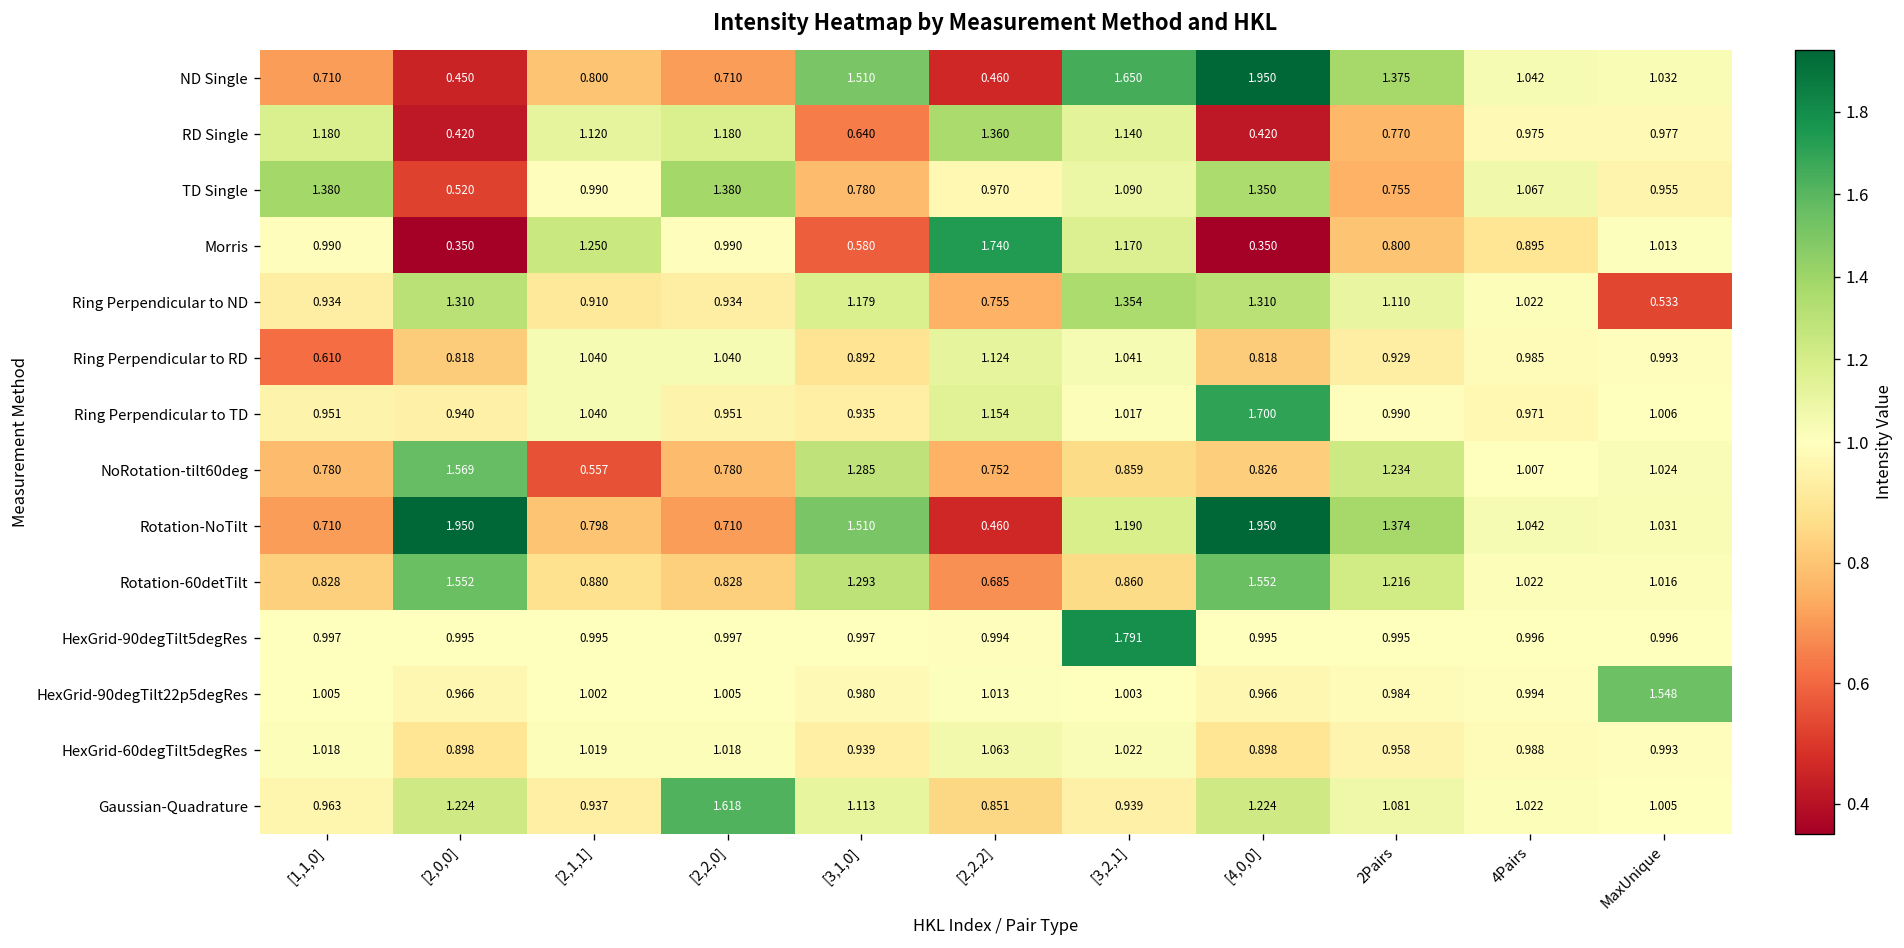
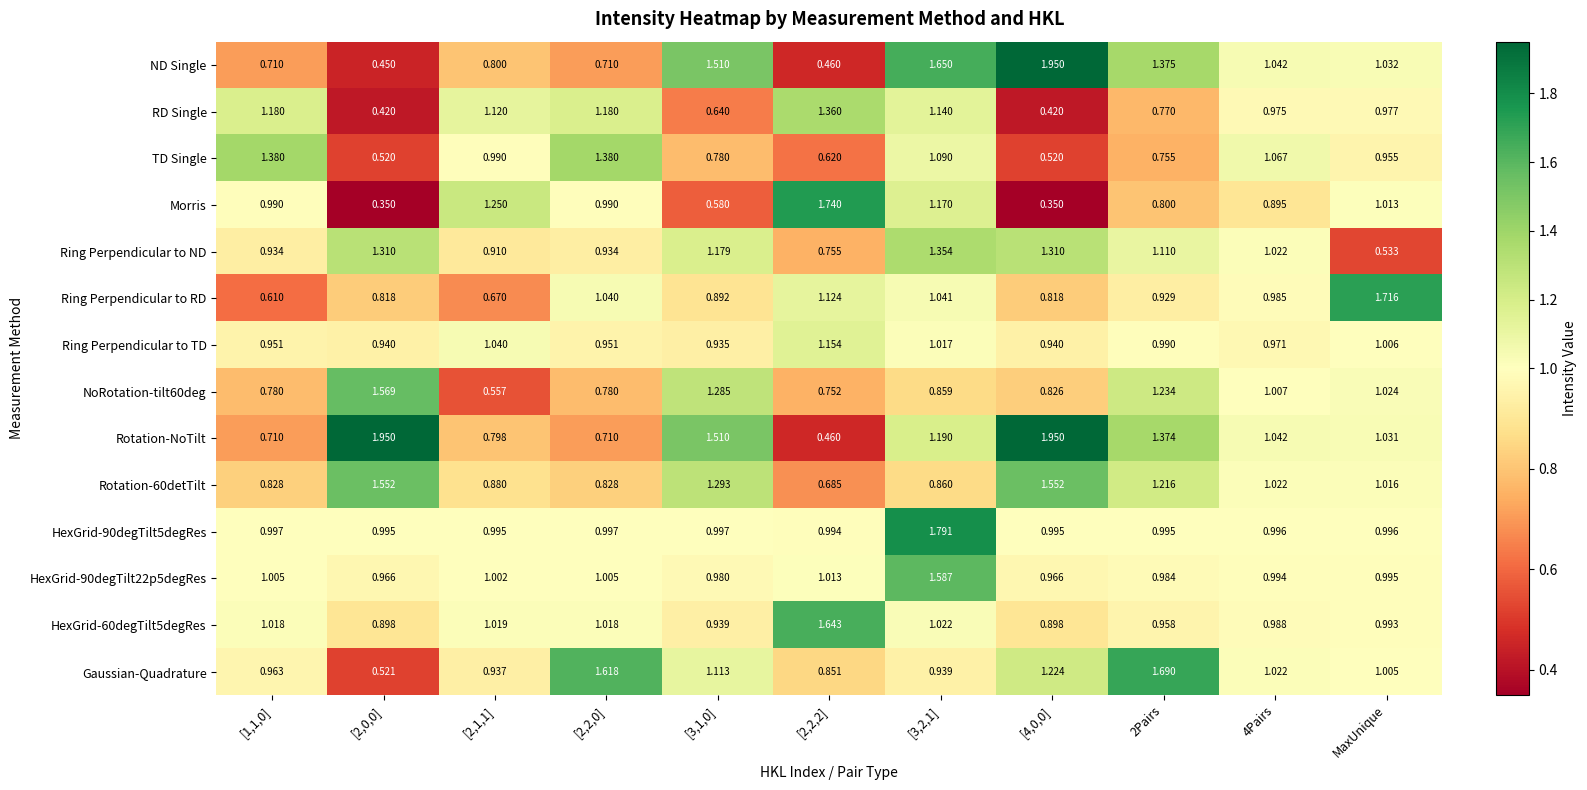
  {
    "ND Single": {
      "[1,1,0]": 0.710,
      "[2,0,0]": 0.450,
      "[2,1,1]": 0.800,
      "[2,2,0]": 0.710,
      "[3,1,0]": 1.510,
      "[2,2,2]": 0.460,
      "[3,2,1]": 1.650,
      "[4,0,0]": 1.950,
      "2Pairs": 1.375,
      "4Pairs": 1.042,
      "MaxUnique": 1.032
    },
    "RD Single": {
      "[1,1,0]": 1.180,
      "[2,0,0]": 0.420,
      "[2,1,1]": 1.120,
      "[2,2,0]": 1.180,
      "[3,1,0]": 0.640,
      "[2,2,2]": 1.360,
      "[3,2,1]": 1.140,
      "[4,0,0]": 0.420,
      "2Pairs": 0.770,
      "4Pairs": 0.975,
      "MaxUnique": 0.977
    },
    "TD Single": {
      "[1,1,0]": 1.380,
      "[2,0,0]": 0.520,
      "[2,1,1]": 0.990,
      "[2,2,0]": 1.380,
      "[3,1,0]": 0.780,
-     "[2,2,2]": 0.970,
+     "[2,2,2]": 0.620,
      "[3,2,1]": 1.090,
-     "[4,0,0]": 1.350,
+     "[4,0,0]": 0.520,
      "2Pairs": 0.755,
      "4Pairs": 1.067,
      "MaxUnique": 0.955
    },
    "Morris": {
      "[1,1,0]": 0.990,
      "[2,0,0]": 0.350,
      "[2,1,1]": 1.250,
      "[2,2,0]": 0.990,
      "[3,1,0]": 0.580,
      "[2,2,2]": 1.740,
      "[3,2,1]": 1.170,
      "[4,0,0]": 0.350,
      "2Pairs": 0.800,
      "4Pairs": 0.895,
      "MaxUnique": 1.013
    },
    "Ring Perpendicular to ND": {
      "[1,1,0]": 0.934,
      "[2,0,0]": 1.310,
      "[2,1,1]": 0.910,
      "[2,2,0]": 0.934,
      "[3,1,0]": 1.179,
      "[2,2,2]": 0.755,
      "[3,2,1]": 1.354,
      "[4,0,0]": 1.310,
      "2Pairs": 1.110,
      "4Pairs": 1.022,
      "MaxUnique": 0.533
    },
    "Ring Perpendicular to RD": {
      "[1,1,0]": 0.610,
      "[2,0,0]": 0.818,
-     "[2,1,1]": 1.040,
+     "[2,1,1]": 0.670,
      "[2,2,0]": 1.040,
      "[3,1,0]": 0.892,
      "[2,2,2]": 1.124,
      "[3,2,1]": 1.041,
      "[4,0,0]": 0.818,
      "2Pairs": 0.929,
      "4Pairs": 0.985,
-     "MaxUnique": 0.993
+     "MaxUnique": 1.716
    },
    "Ring Perpendicular to TD": {
      "[1,1,0]": 0.951,
      "[2,0,0]": 0.940,
      "[2,1,1]": 1.040,
      "[2,2,0]": 0.951,
      "[3,1,0]": 0.935,
      "[2,2,2]": 1.154,
      "[3,2,1]": 1.017,
-     "[4,0,0]": 1.700,
+     "[4,0,0]": 0.940,
      "2Pairs": 0.990,
      "4Pairs": 0.971,
      "MaxUnique": 1.006
    },
    "NoRotation-tilt60deg": {
      "[1,1,0]": 0.780,
      "[2,0,0]": 1.569,
      "[2,1,1]": 0.557,
      "[2,2,0]": 0.780,
      "[3,1,0]": 1.285,
      "[2,2,2]": 0.752,
      "[3,2,1]": 0.859,
      "[4,0,0]": 0.826,
      "2Pairs": 1.234,
      "4Pairs": 1.007,
      "MaxUnique": 1.024
    },
    "Rotation-NoTilt": {
      "[1,1,0]": 0.710,
      "[2,0,0]": 1.950,
      "[2,1,1]": 0.798,
      "[2,2,0]": 0.710,
      "[3,1,0]": 1.510,
      "[2,2,2]": 0.460,
      "[3,2,1]": 1.190,
      "[4,0,0]": 1.950,
      "2Pairs": 1.374,
      "4Pairs": 1.042,
      "MaxUnique": 1.031
    },
    "Rotation-60detTilt": {
      "[1,1,0]": 0.828,
      "[2,0,0]": 1.552,
      "[2,1,1]": 0.880,
      "[2,2,0]": 0.828,
      "[3,1,0]": 1.293,
      "[2,2,2]": 0.685,
      "[3,2,1]": 0.860,
      "[4,0,0]": 1.552,
      "2Pairs": 1.216,
      "4Pairs": 1.022,
      "MaxUnique": 1.016
    },
    "HexGrid-90degTilt5degRes": {
      "[1,1,0]": 0.997,
      "[2,0,0]": 0.995,
      "[2,1,1]": 0.995,
      "[2,2,0]": 0.997,
      "[3,1,0]": 0.997,
      "[2,2,2]": 0.994,
      "[3,2,1]": 1.791,
      "[4,0,0]": 0.995,
      "2Pairs": 0.995,
      "4Pairs": 0.996,
      "MaxUnique": 0.996
    },
    "HexGrid-90degTilt22p5degRes": {
      "[1,1,0]": 1.005,
      "[2,0,0]": 0.966,
      "[2,1,1]": 1.002,
      "[2,2,0]": 1.005,
      "[3,1,0]": 0.980,
      "[2,2,2]": 1.013,
-     "[3,2,1]": 1.003,
+     "[3,2,1]": 1.587,
      "[4,0,0]": 0.966,
      "2Pairs": 0.984,
      "4Pairs": 0.994,
-     "MaxUnique": 1.548
+     "MaxUnique": 0.995
    },
    "HexGrid-60degTilt5degRes": {
      "[1,1,0]": 1.018,
      "[2,0,0]": 0.898,
      "[2,1,1]": 1.019,
      "[2,2,0]": 1.018,
      "[3,1,0]": 0.939,
-     "[2,2,2]": 1.063,
+     "[2,2,2]": 1.643,
      "[3,2,1]": 1.022,
      "[4,0,0]": 0.898,
      "2Pairs": 0.958,
      "4Pairs": 0.988,
      "MaxUnique": 0.993
    },
    "Gaussian-Quadrature": {
      "[1,1,0]": 0.963,
-     "[2,0,0]": 1.224,
+     "[2,0,0]": 0.521,
      "[2,1,1]": 0.937,
      "[2,2,0]": 1.618,
      "[3,1,0]": 1.113,
      "[2,2,2]": 0.851,
      "[3,2,1]": 0.939,
      "[4,0,0]": 1.224,
-     "2Pairs": 1.081,
+     "2Pairs": 1.690,
      "4Pairs": 1.022,
      "MaxUnique": 1.005
    }
  }
